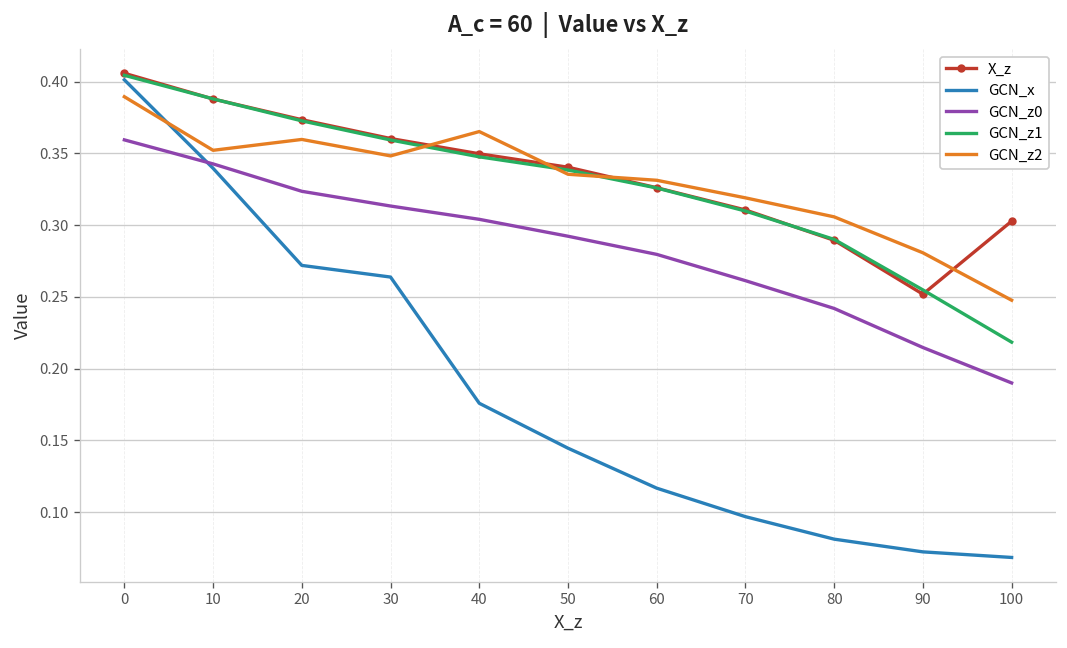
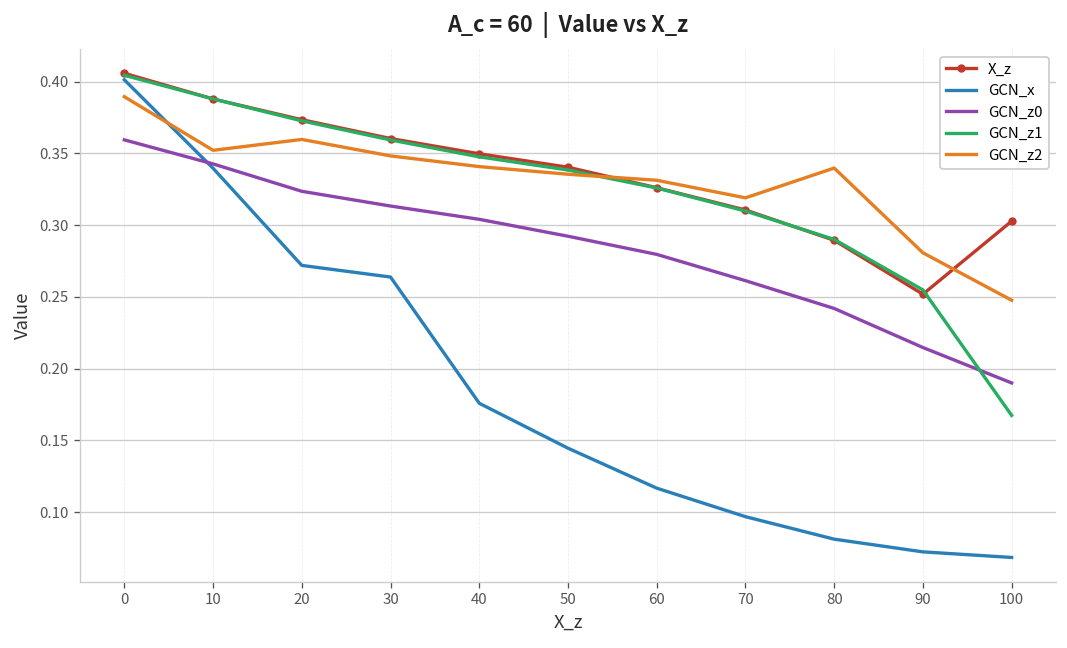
  {
    "X_z": {
      "90": 0.252,
      "100": 0.303
    },
    "GCN_x": {
      "0": 0.401,
      "10": 0.340,
      "20": 0.272,
      "30": 0.264,
      "40": 0.176,
      "50": 0.145,
      "60": 0.117,
      "70": 0.097,
      "80": 0.081,
      "90": 0.072,
      "100": 0.068
    },
    "GCN_z0": {
      "0": 0.359,
      "10": 0.343,
      "20": 0.324,
      "30": 0.313,
      "40": 0.304,
      "50": 0.292,
      "60": 0.280,
      "70": 0.261,
      "80": 0.242,
      "90": 0.215,
      "100": 0.190
    },
    "GCN_z1": {
      "90": 0.255,
-     "100": 0.218
+     "100": 0.167
    },
    "GCN_z2": {
      "0": 0.390,
      "10": 0.352,
      "20": 0.360,
      "30": 0.348,
-     "40": 0.365,
+     "40": 0.341,
      "50": 0.335,
      "60": 0.331,
      "70": 0.319,
-     "80": 0.306,
+     "80": 0.340,
      "90": 0.281,
      "100": 0.248
    }
  }
